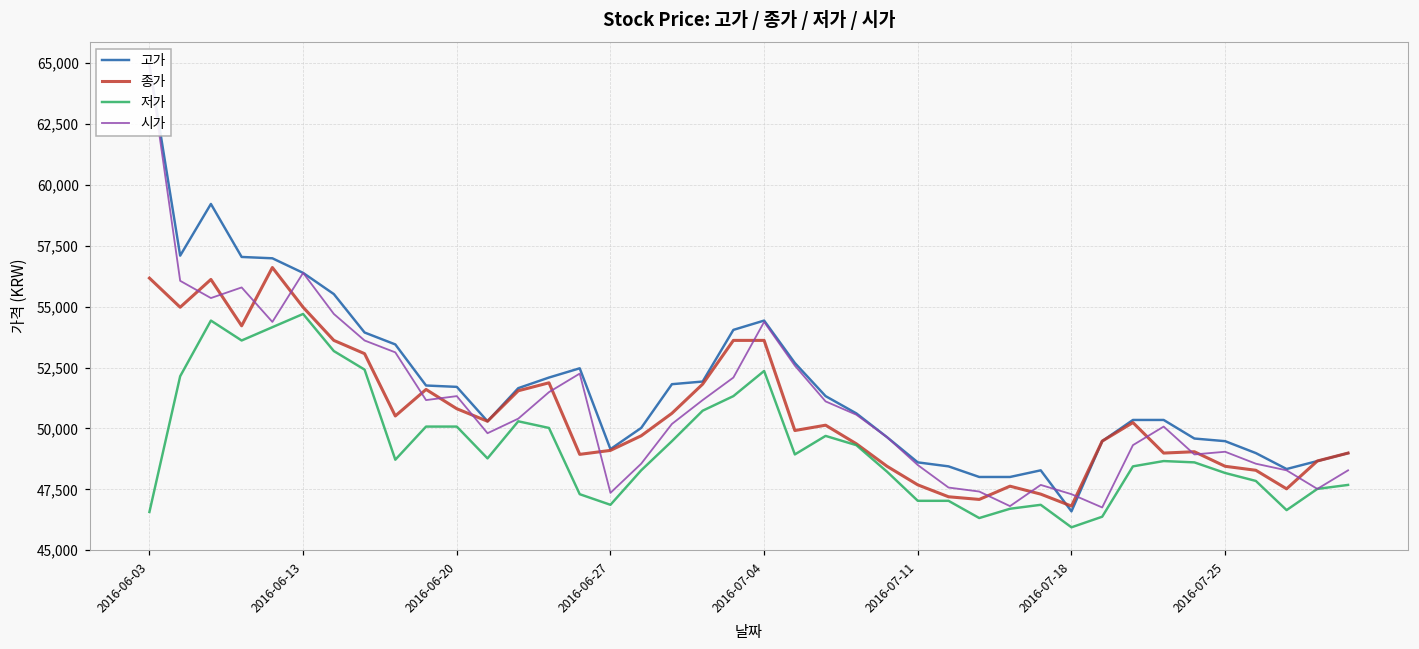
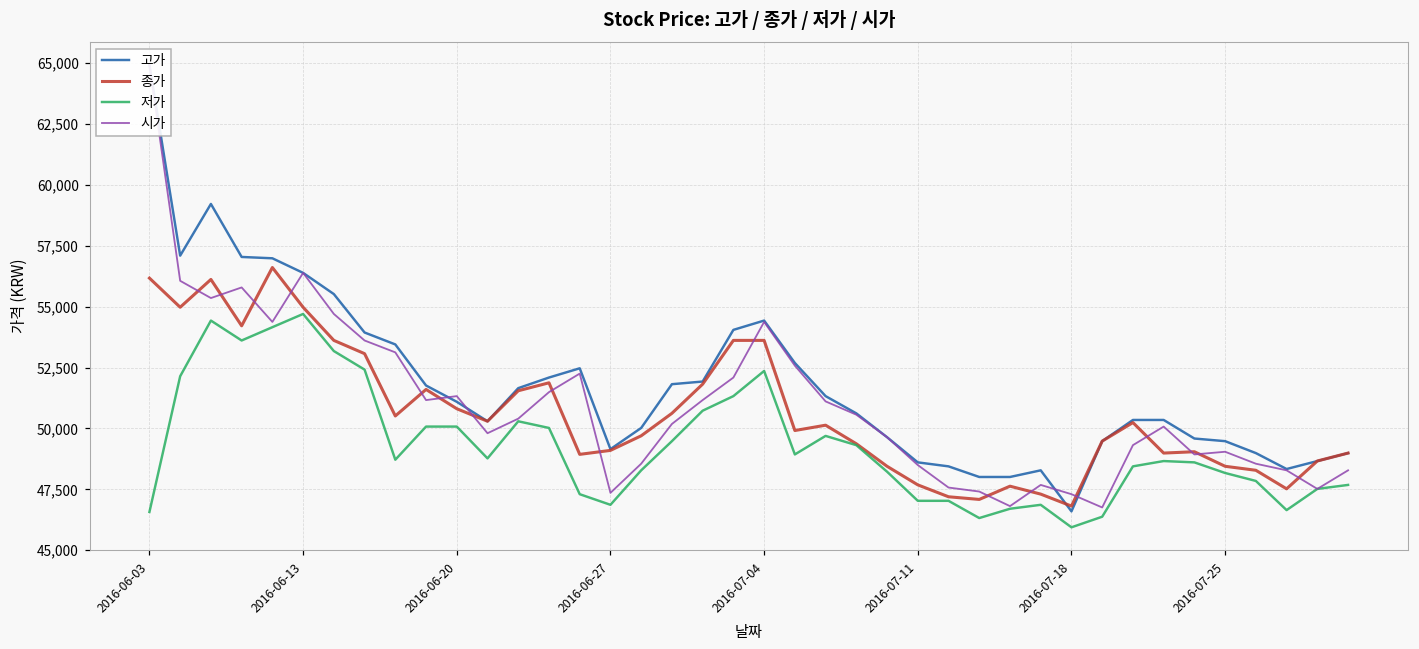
  {
    "고가": {
-     "2016-06-20": "51,700",
+     "2016-06-20": "51,100",
      "2016-07-18": "46,600",
      "2016-07-25": "49,500"
    },
    "종가": {
      "2016-06-03": "56,200",
      "2016-06-13": "55,000",
      "2016-06-20": "50,800",
      "2016-07-04": "53,600",
      "2016-07-11": "47,700",
      "2016-07-18": "46,800",
      "2016-07-25": "48,400"
    },
    "저가": {
      "2016-06-03": "46,600",
      "2016-06-13": "54,700",
      "2016-06-20": "50,100",
      "2016-06-27": "46,900",
      "2016-07-04": "52,400",
      "2016-07-11": "47,000",
      "2016-07-18": "45,900",
      "2016-07-25": "48,200"
    },
    "시가": {
      "2016-06-20": "51,300",
      "2016-06-27": "47,400",
      "2016-07-18": "47,300",
      "2016-07-25": "49,000"
    }
  }
